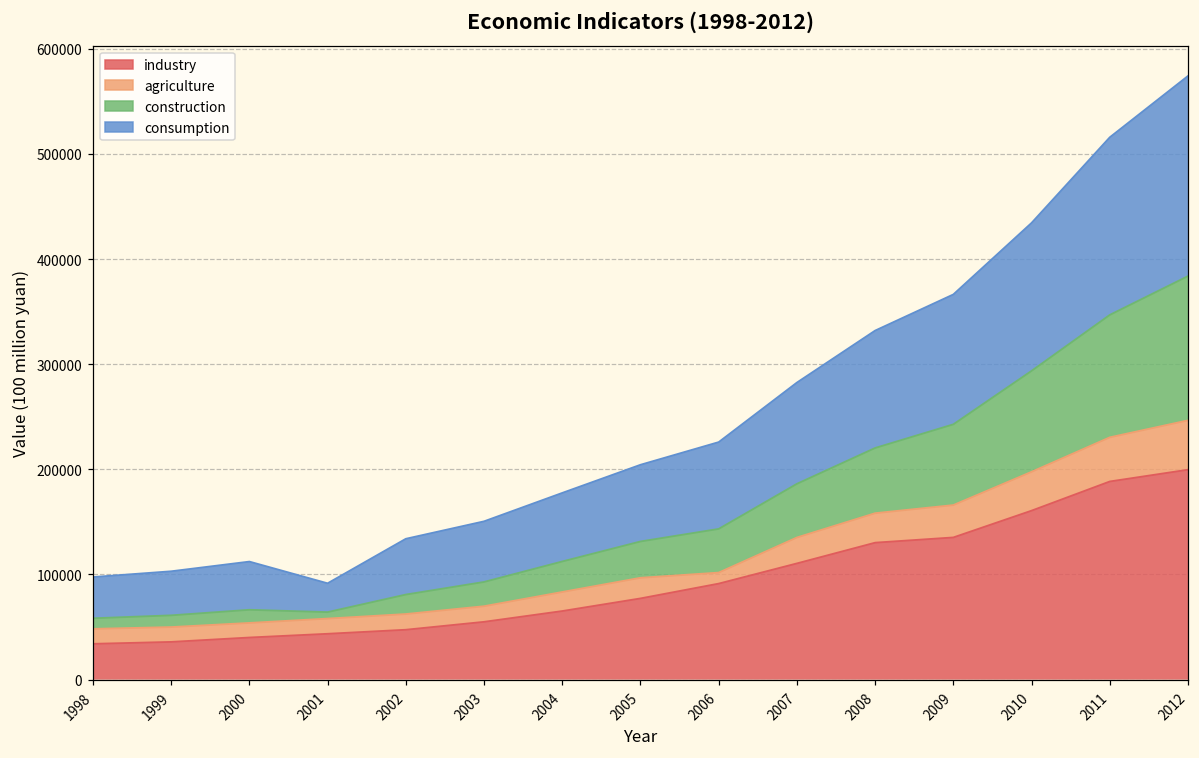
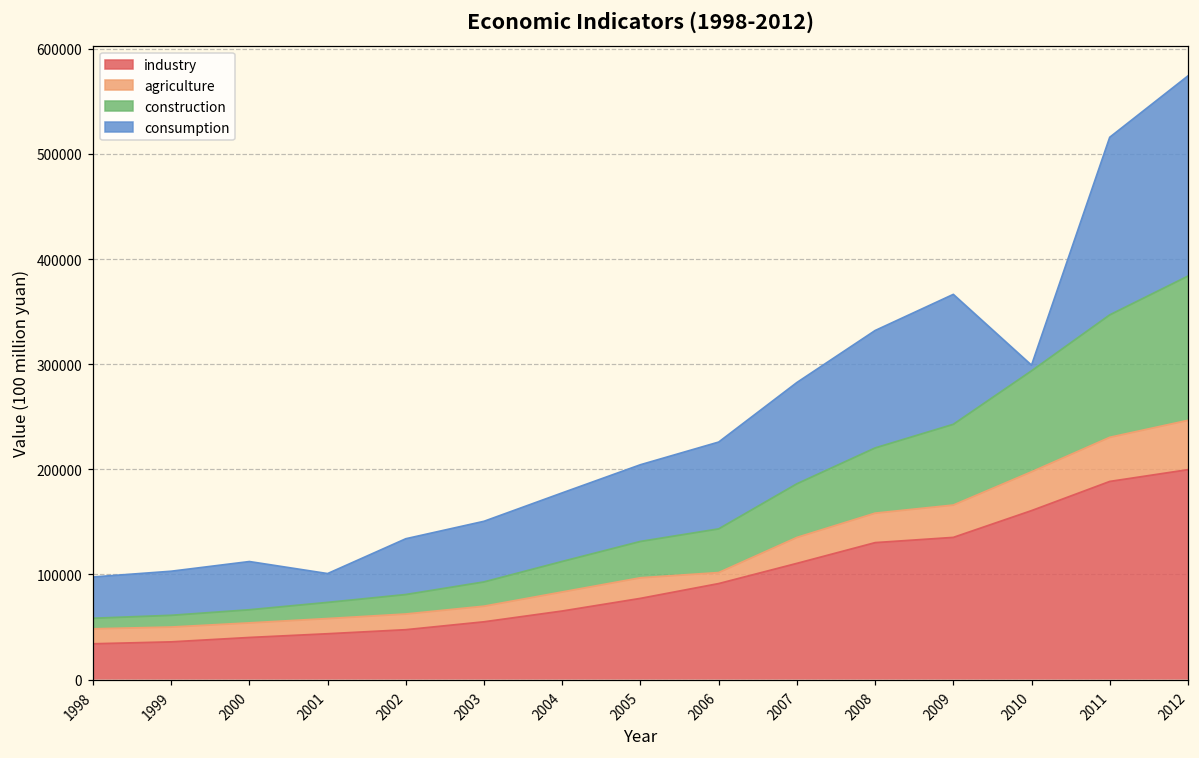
  {
    "industry": {
      "1998": 30000,
      "1999": 40000,
      "2000": 40000,
      "2001": 40000,
      "2002": 50000,
      "2003": 50000,
      "2004": 70000,
      "2005": 80000,
      "2006": 90000,
      "2007": 110000,
      "2008": 130000,
      "2009": 140000,
      "2010": 160000,
      "2011": 190000,
      "2012": 200000
    },
    "agriculture": {
      "1998": 10000,
      "1999": 10000,
      "2000": 10000,
      "2001": 10000,
      "2002": 10000,
      "2003": 10000,
      "2004": 20000,
      "2005": 20000,
      "2006": 10000,
      "2007": 20000,
      "2008": 30000,
      "2009": 30000,
      "2010": 40000,
      "2011": 40000,
      "2012": 50000
    },
    "construction": {
      "1998": 10000,
      "1999": 10000,
      "2000": 10000,
-     "2001": 10000,
+     "2001": 20000,
      "2002": 20000,
      "2003": 20000,
      "2004": 30000,
      "2005": 30000,
      "2006": 40000,
      "2007": 50000,
      "2008": 60000,
      "2009": 80000,
      "2010": 100000,
      "2011": 120000,
      "2012": 140000
    },
    "consumption": {
      "1998": 40000,
      "1999": 40000,
      "2000": 50000,
      "2001": 30000,
      "2002": 50000,
      "2003": 60000,
      "2004": 70000,
      "2005": 70000,
      "2006": 80000,
      "2007": 100000,
      "2008": 110000,
      "2009": 120000,
-     "2010": 140000,
+     "2010": 10000,
      "2011": 170000,
      "2012": 190000
    }
  }
